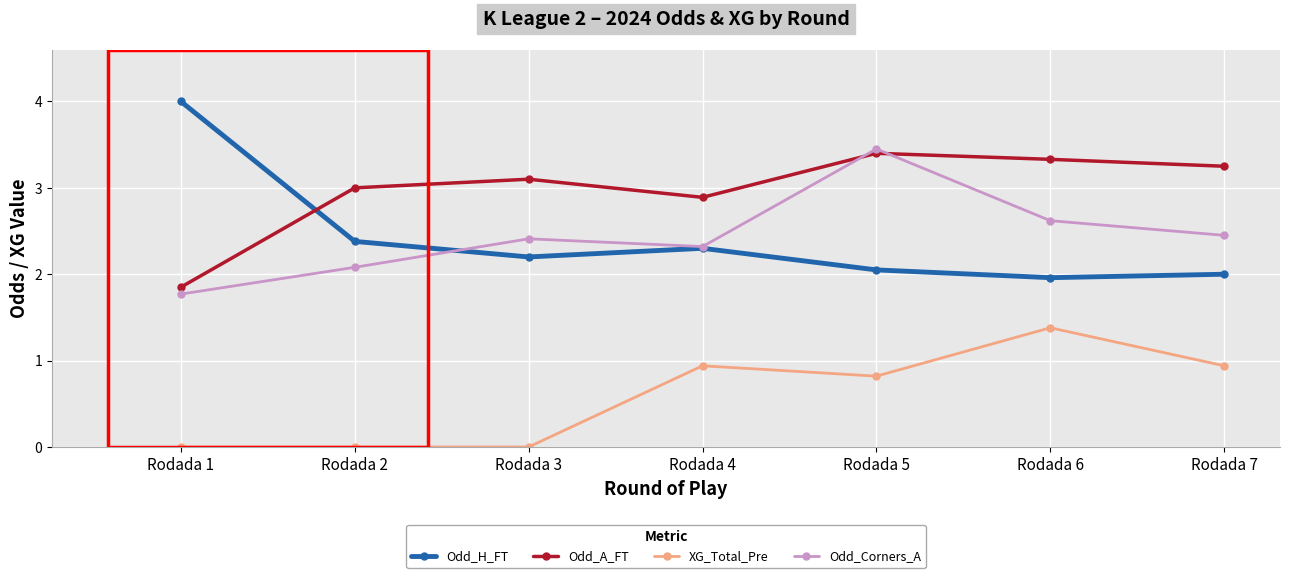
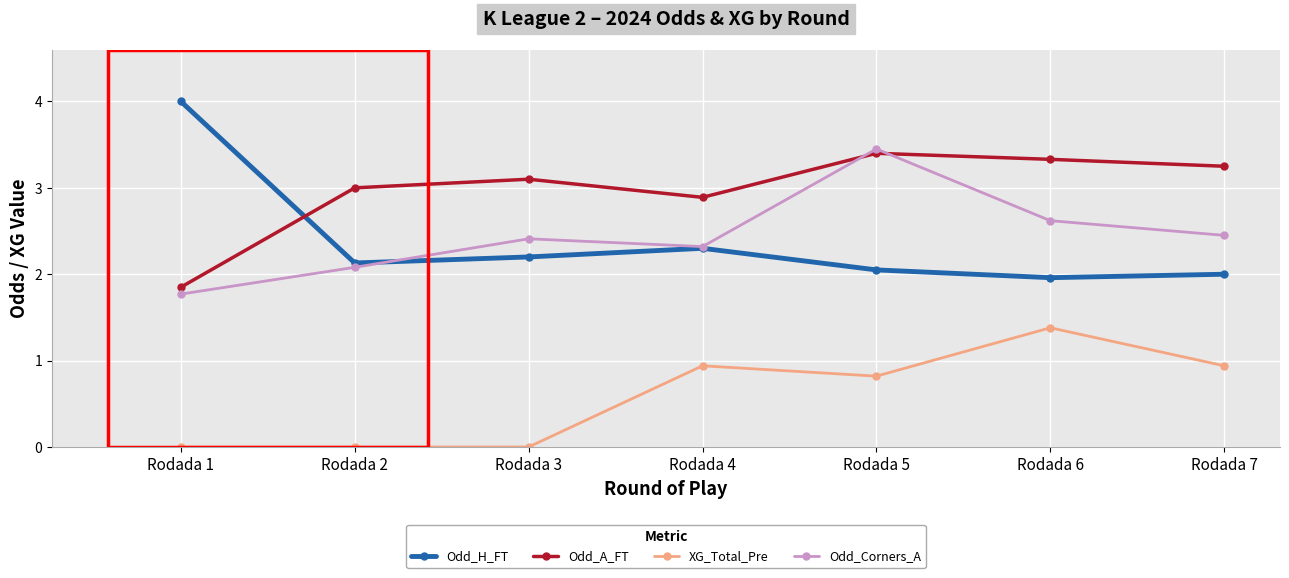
  {
    "Odd_H_FT": {
      "Rodada 1": 4.0,
-     "Rodada 2": 2.4,
+     "Rodada 2": 2.1,
      "Rodada 3": 2.2,
      "Rodada 5": 2.1,
      "Rodada 6": 2.0,
      "Rodada 7": 2.0
    },
    "Odd_A_FT": {
      "Rodada 1": 1.9,
      "Rodada 2": 3.0,
      "Rodada 3": 3.1,
      "Rodada 4": 2.9,
      "Rodada 5": 3.4,
      "Rodada 6": 3.3,
      "Rodada 7": 3.3
    },
    "XG_Total_Pre": {
      "Rodada 1": 0.0,
      "Rodada 2": 0.0,
      "Rodada 3": 0.0,
      "Rodada 4": 0.9,
      "Rodada 5": 0.8,
      "Rodada 6": 1.4,
      "Rodada 7": 0.9
    },
    "Odd_Corners_A": {
      "Rodada 1": 1.8,
      "Rodada 2": 2.1,
      "Rodada 3": 2.4,
      "Rodada 5": 3.5,
      "Rodada 6": 2.6,
      "Rodada 7": 2.5
    }
  }
